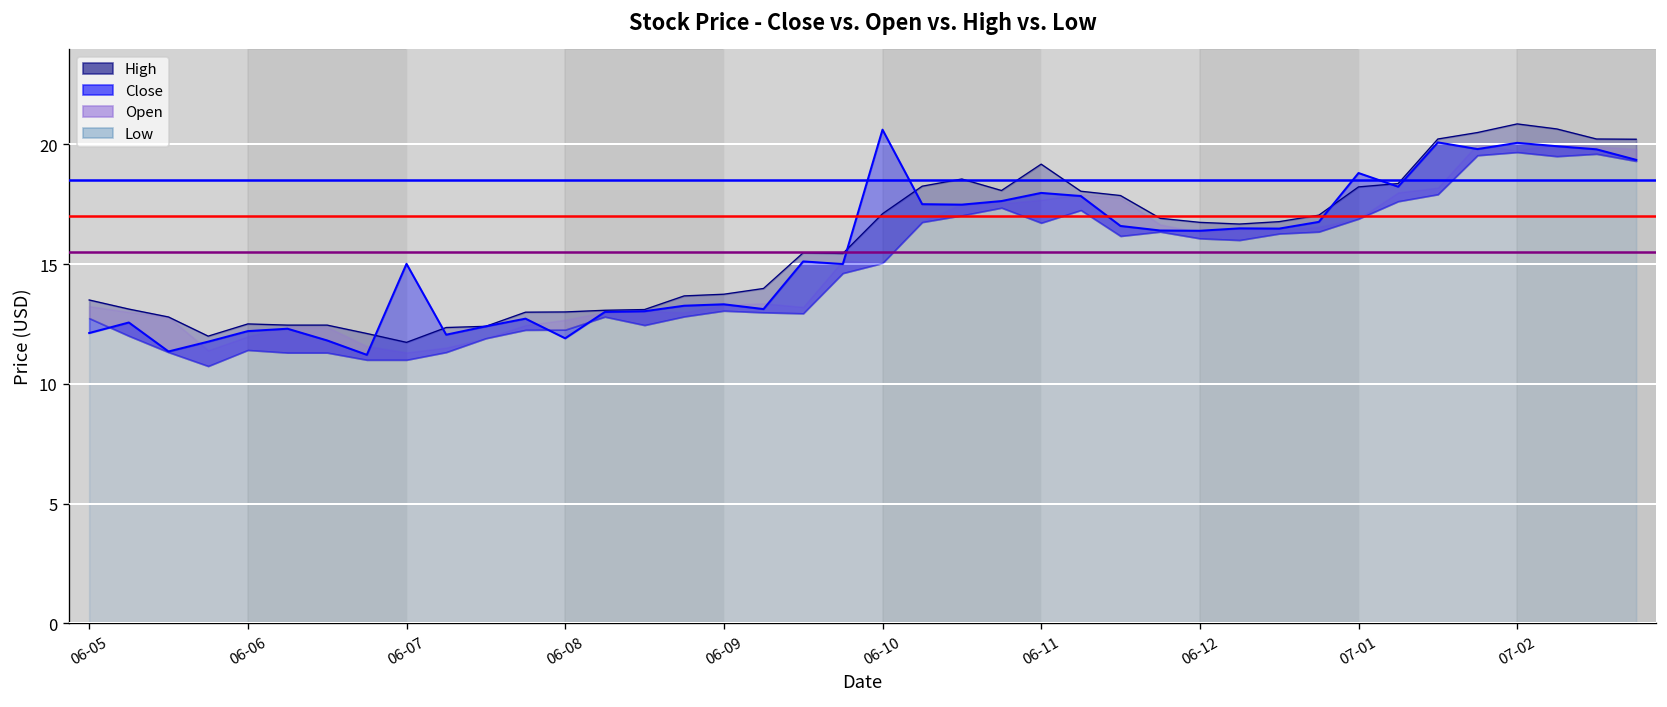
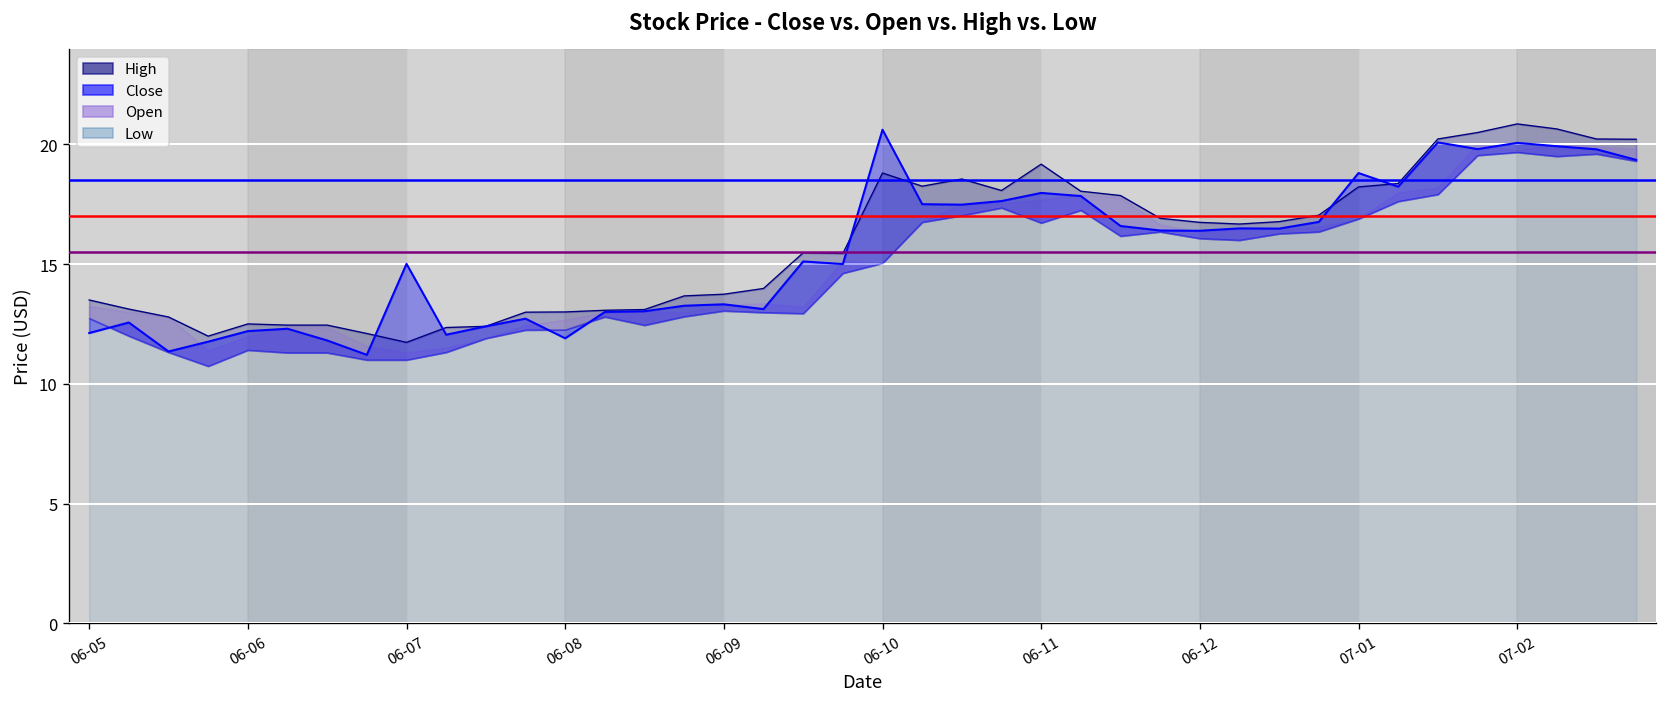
  {
    "High": {
      "06-05": 13.5,
      "06-06": 12.5,
      "06-07": 11.7,
      "06-08": 13.0,
      "06-09": 13.7,
-     "06-10": 17.1,
+     "06-10": 18.8,
      "06-11": 19.2,
      "06-12": 16.7,
      "07-01": 18.2,
      "07-02": 20.9
    }
  }
